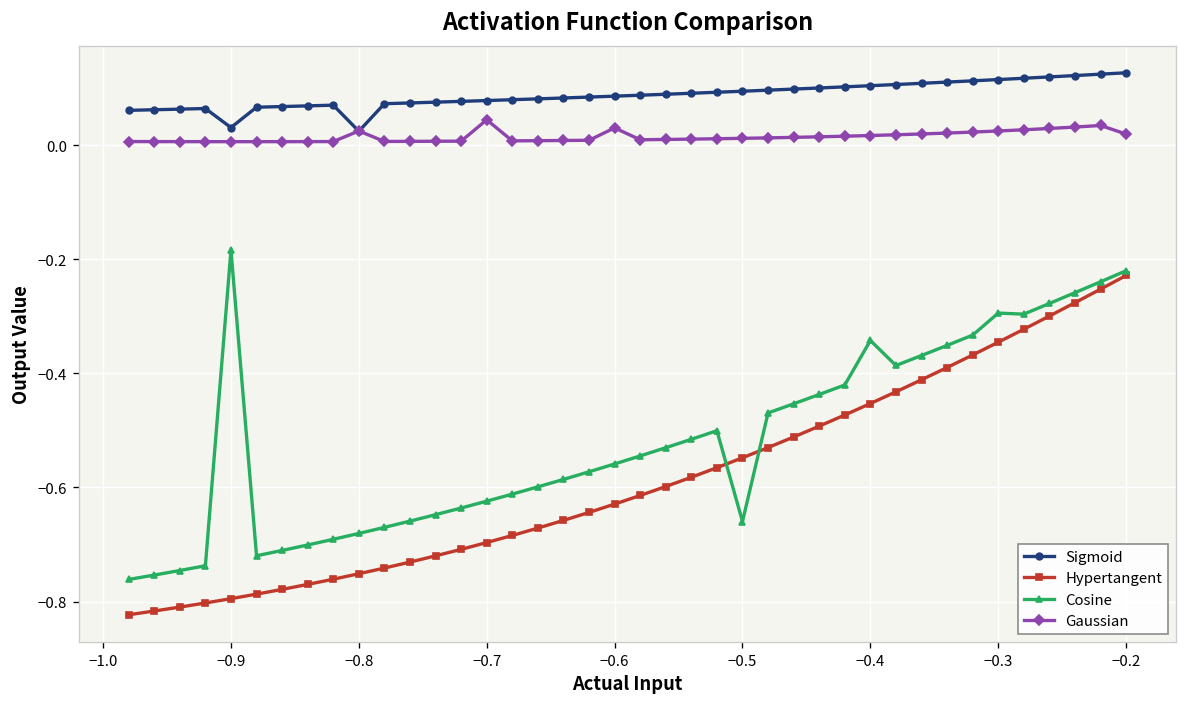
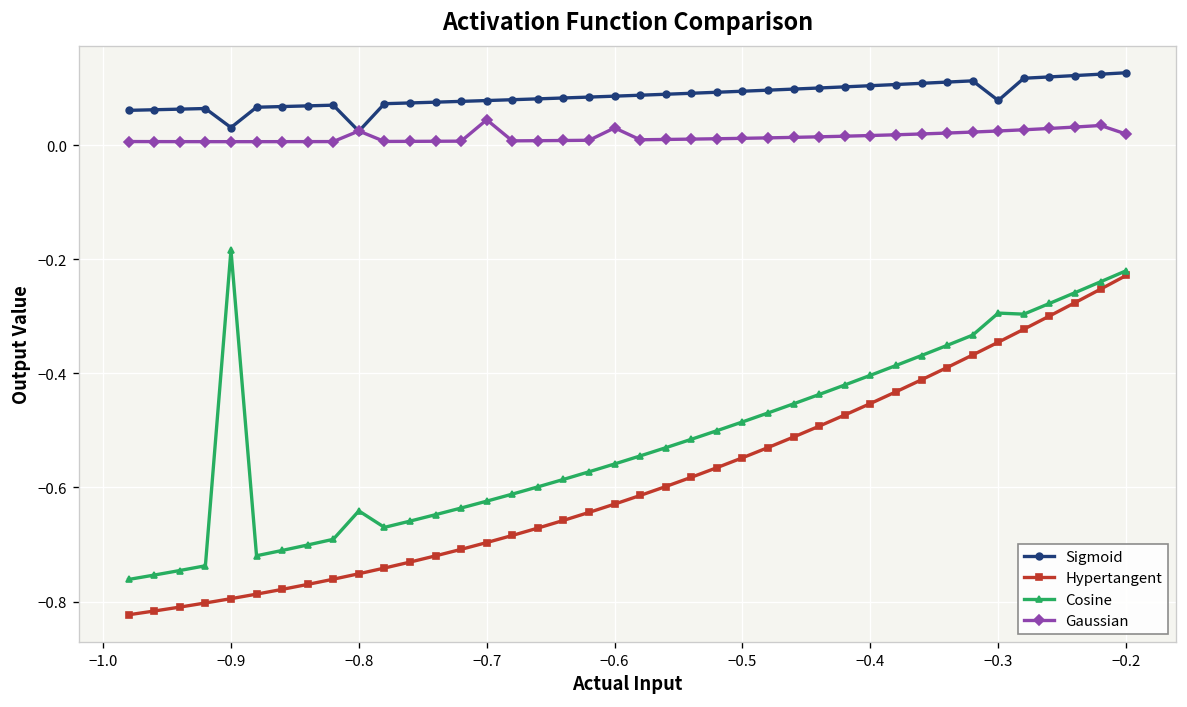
  {
    "Sigmoid": {
      "−0.9": 0.03,
      "−0.7": 0.08,
      "−0.6": 0.09,
      "−0.5": 0.09,
      "−0.4": 0.10,
-     "−0.3": 0.11,
+     "−0.3": 0.08,
      "−0.2": 0.13
    },
    "Hypertangent": {
      "−0.9": -0.79,
      "−0.8": -0.75,
      "−0.7": -0.70,
      "−0.6": -0.63,
      "−0.5": -0.55,
      "−0.4": -0.45,
      "−0.3": -0.35,
      "−0.2": -0.23
    },
    "Cosine": {
      "−0.9": -0.18,
-     "−0.8": -0.68,
+     "−0.8": -0.64,
      "−0.7": -0.62,
      "−0.6": -0.56,
-     "−0.5": -0.66,
-     "−0.4": -0.34,
+     "−0.5": -0.49,
+     "−0.4": -0.40,
      "−0.3": -0.29,
      "−0.2": -0.22
    },
    "Gaussian": {
      "−0.9": 0.01,
      "−0.7": 0.04,
      "−0.6": 0.03,
      "−0.5": 0.01,
      "−0.4": 0.02,
      "−0.3": 0.02,
      "−0.2": 0.02
    }
  }
